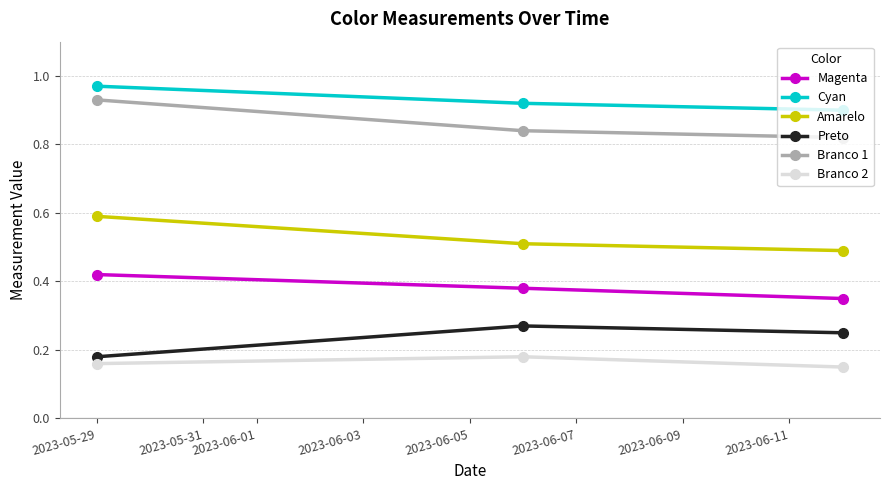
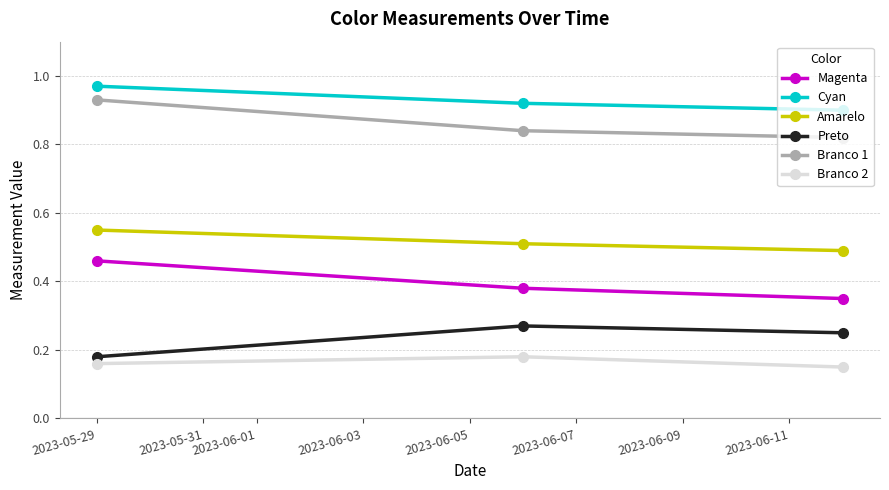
  {
    "Magenta": {
-     "2023-05-29": 0.42
+     "2023-05-29": 0.46
    },
    "Cyan": {
      "2023-05-29": 0.97
    },
    "Amarelo": {
-     "2023-05-29": 0.59
+     "2023-05-29": 0.55
    },
    "Preto": {
      "2023-05-29": 0.18
    },
    "Branco 1": {
      "2023-05-29": 0.93
    },
    "Branco 2": {
      "2023-05-29": 0.16
    }
  }
